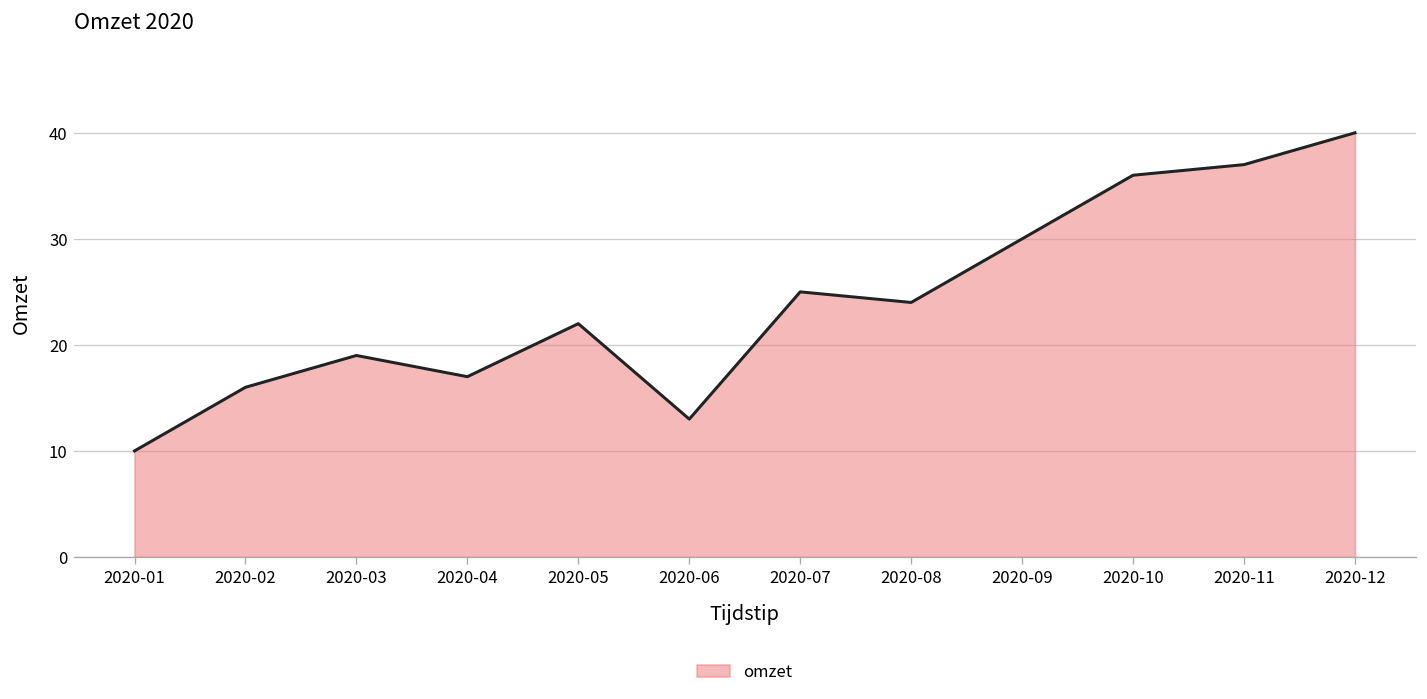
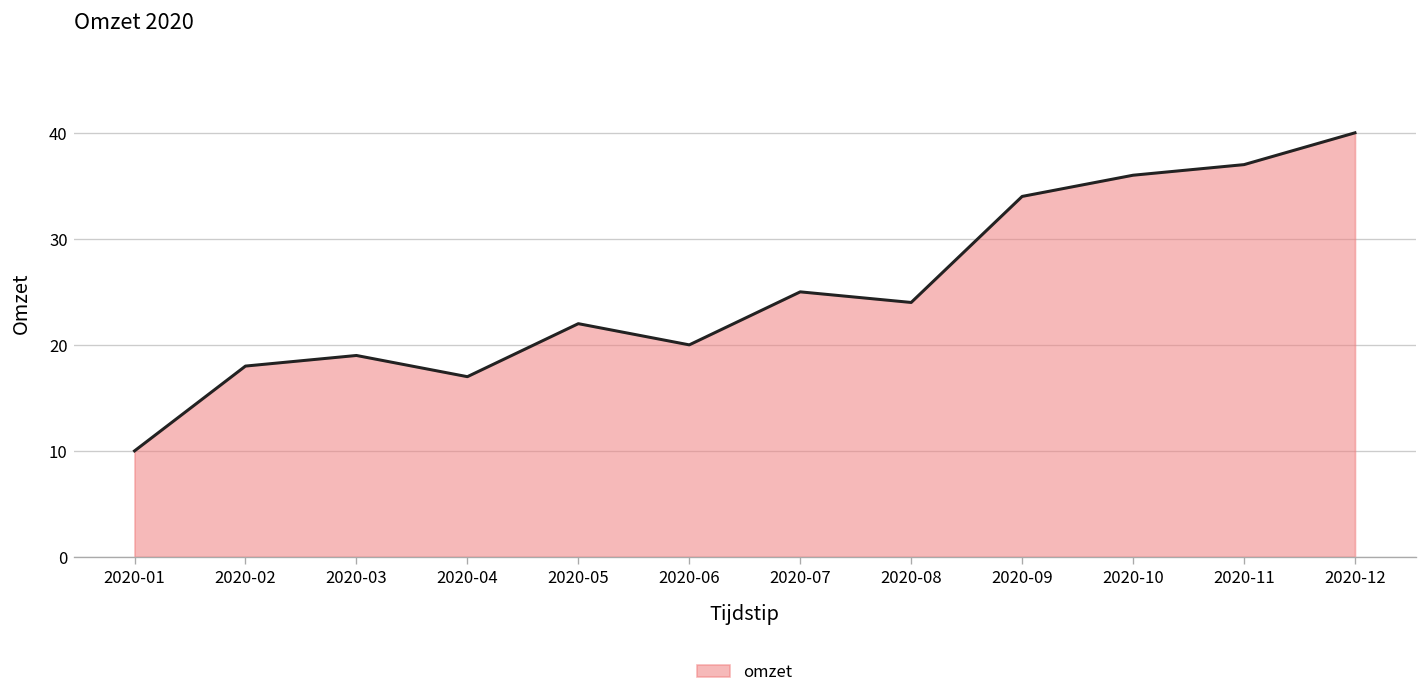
  {
    "2020-01": 10,
-   "2020-02": 16,
+   "2020-02": 18,
    "2020-03": 19,
    "2020-04": 17,
    "2020-05": 22,
-   "2020-06": 13,
+   "2020-06": 20,
    "2020-07": 25,
    "2020-08": 24,
-   "2020-09": 30,
+   "2020-09": 34,
    "2020-10": 36,
    "2020-11": 37,
    "2020-12": 40
  }
